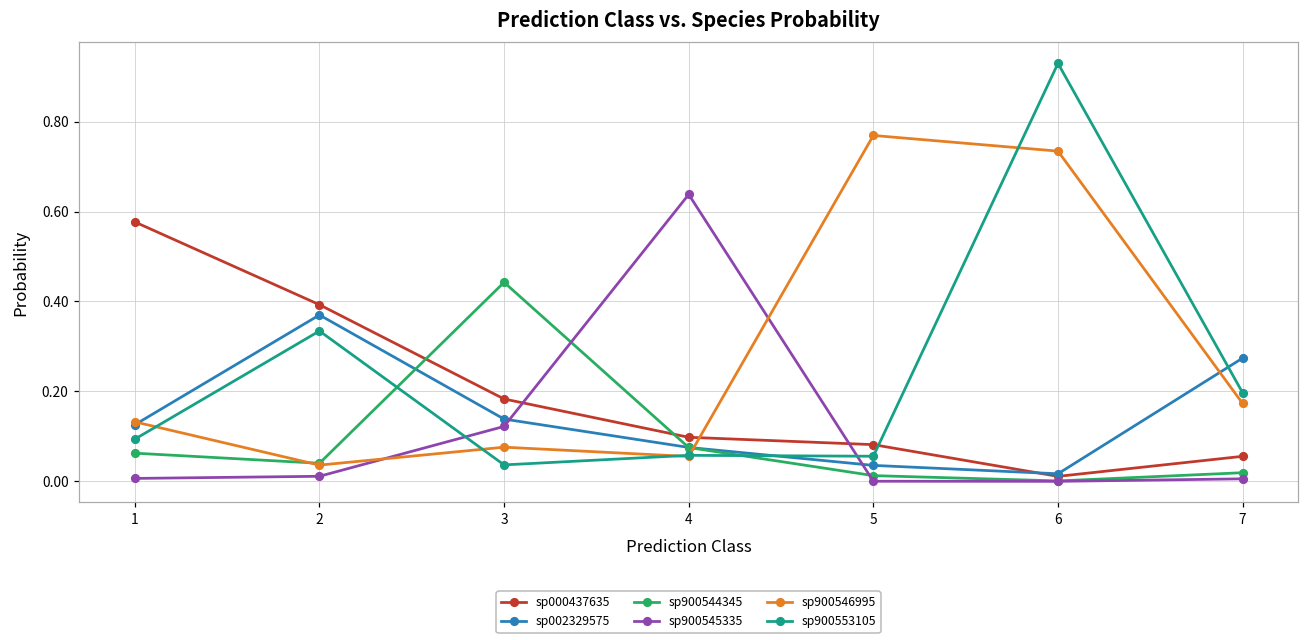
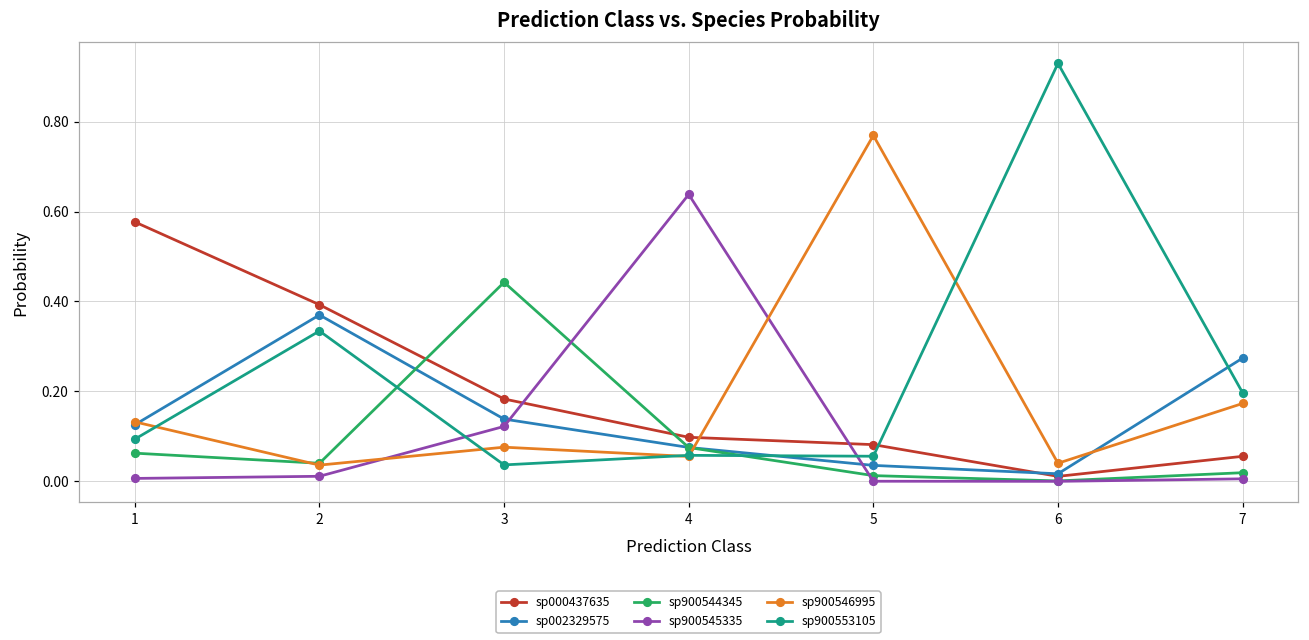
  {
    "sp000437635": {
      "1": 0.58,
      "2": 0.39,
      "3": 0.18,
      "4": 0.10,
      "5": 0.08,
      "7": 0.06
    },
    "sp002329575": {
      "1": 0.13,
      "2": 0.37,
      "3": 0.14,
      "5": 0.04,
      "7": 0.27
    },
    "sp900545335": {
      "1": 0.01,
      "2": 0.01,
      "3": 0.12,
      "4": 0.64,
      "5": 0.00,
      "7": 0.01
    },
    "sp900546995": {
      "1": 0.13,
      "3": 0.08,
      "5": 0.77,
-     "6": 0.73,
+     "6": 0.04,
      "7": 0.17
    }
  }
